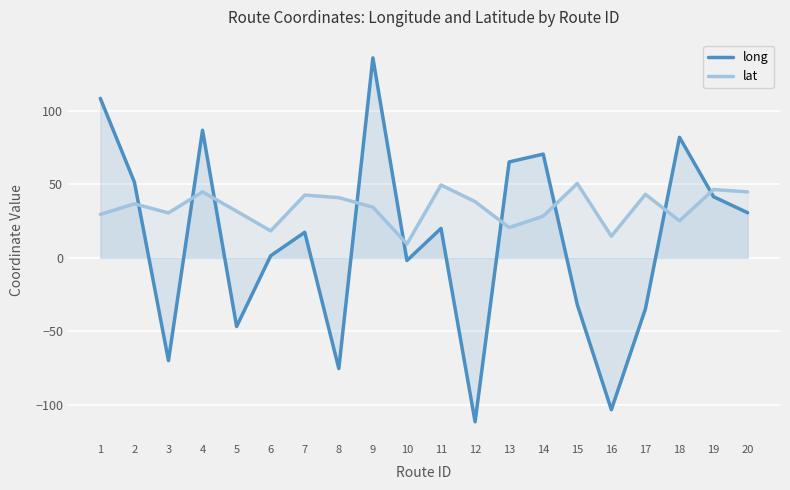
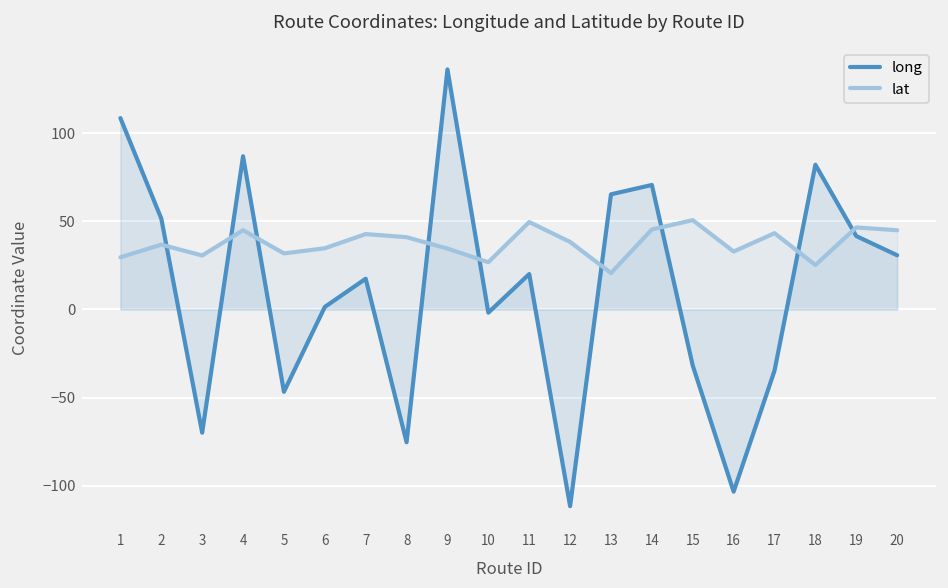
  {
    "lat": {
      "1": 30,
      "2": 37,
      "3": 31,
      "4": 45,
      "5": 32,
-     "6": 18,
+     "6": 35,
      "7": 43,
      "8": 41,
      "9": 35,
-     "10": 9,
+     "10": 27,
      "11": 50,
      "12": 38,
      "13": 21,
-     "14": 28,
+     "14": 45,
      "15": 51,
-     "16": 15,
+     "16": 33,
      "17": 43,
      "18": 25,
      "19": 47,
      "20": 45
    }
  }
